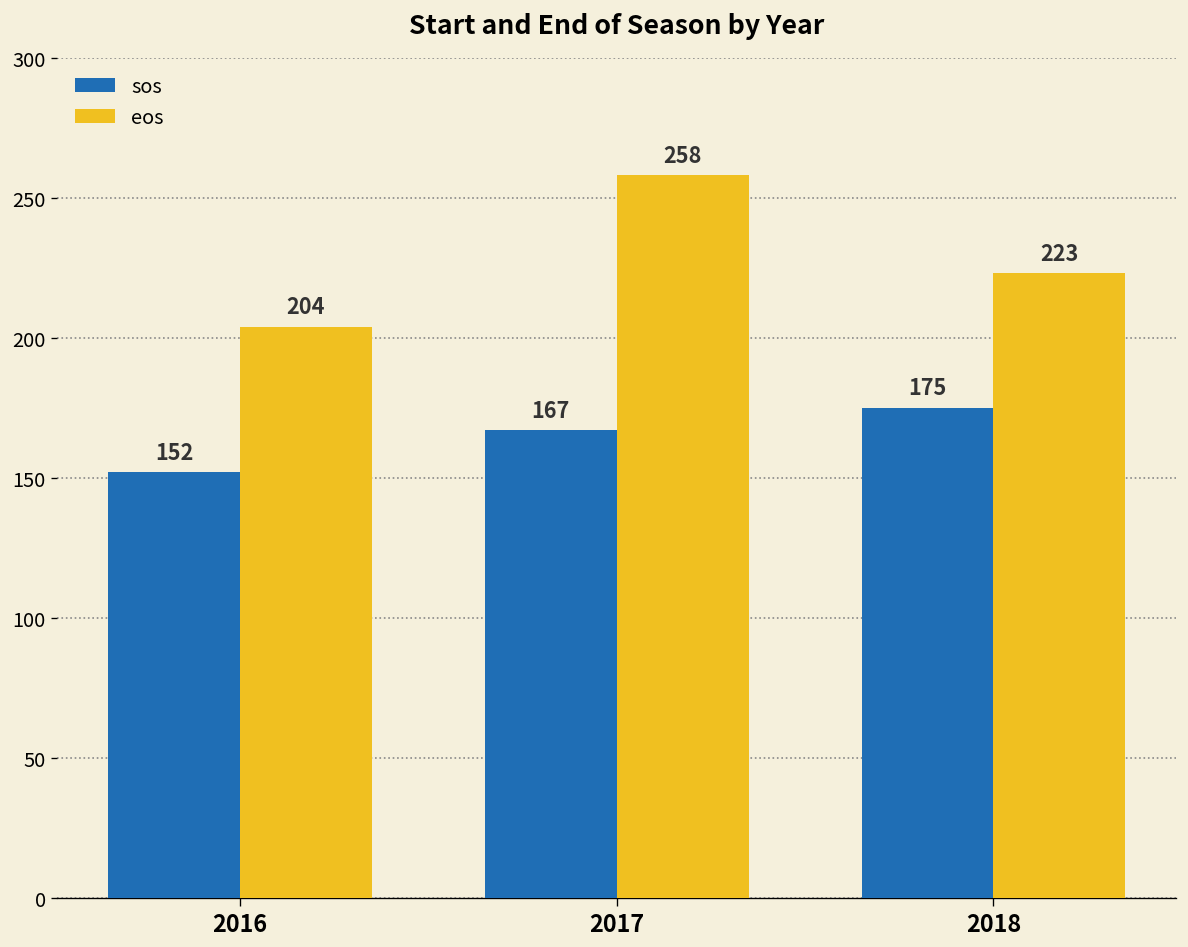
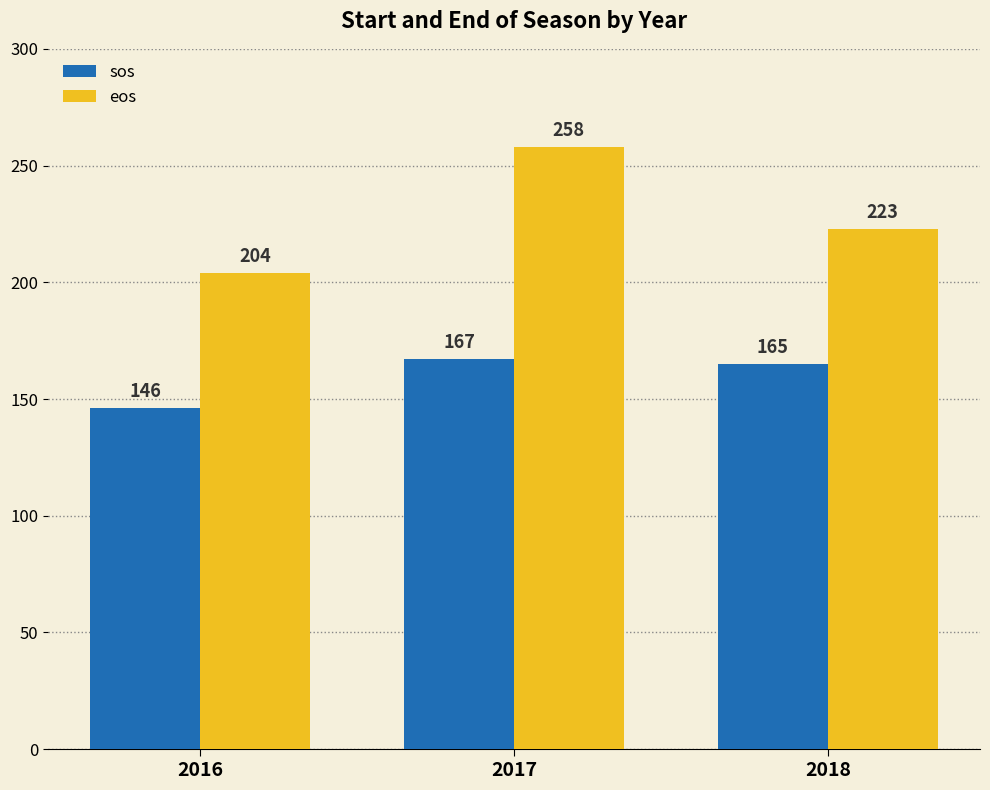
  {
    "sos": {
-     "2016": 152,
+     "2016": 146,
      "2017": 167,
-     "2018": 175
+     "2018": 165
    },
    "eos": {
      "2016": 204,
      "2017": 258,
      "2018": 223
    }
  }
